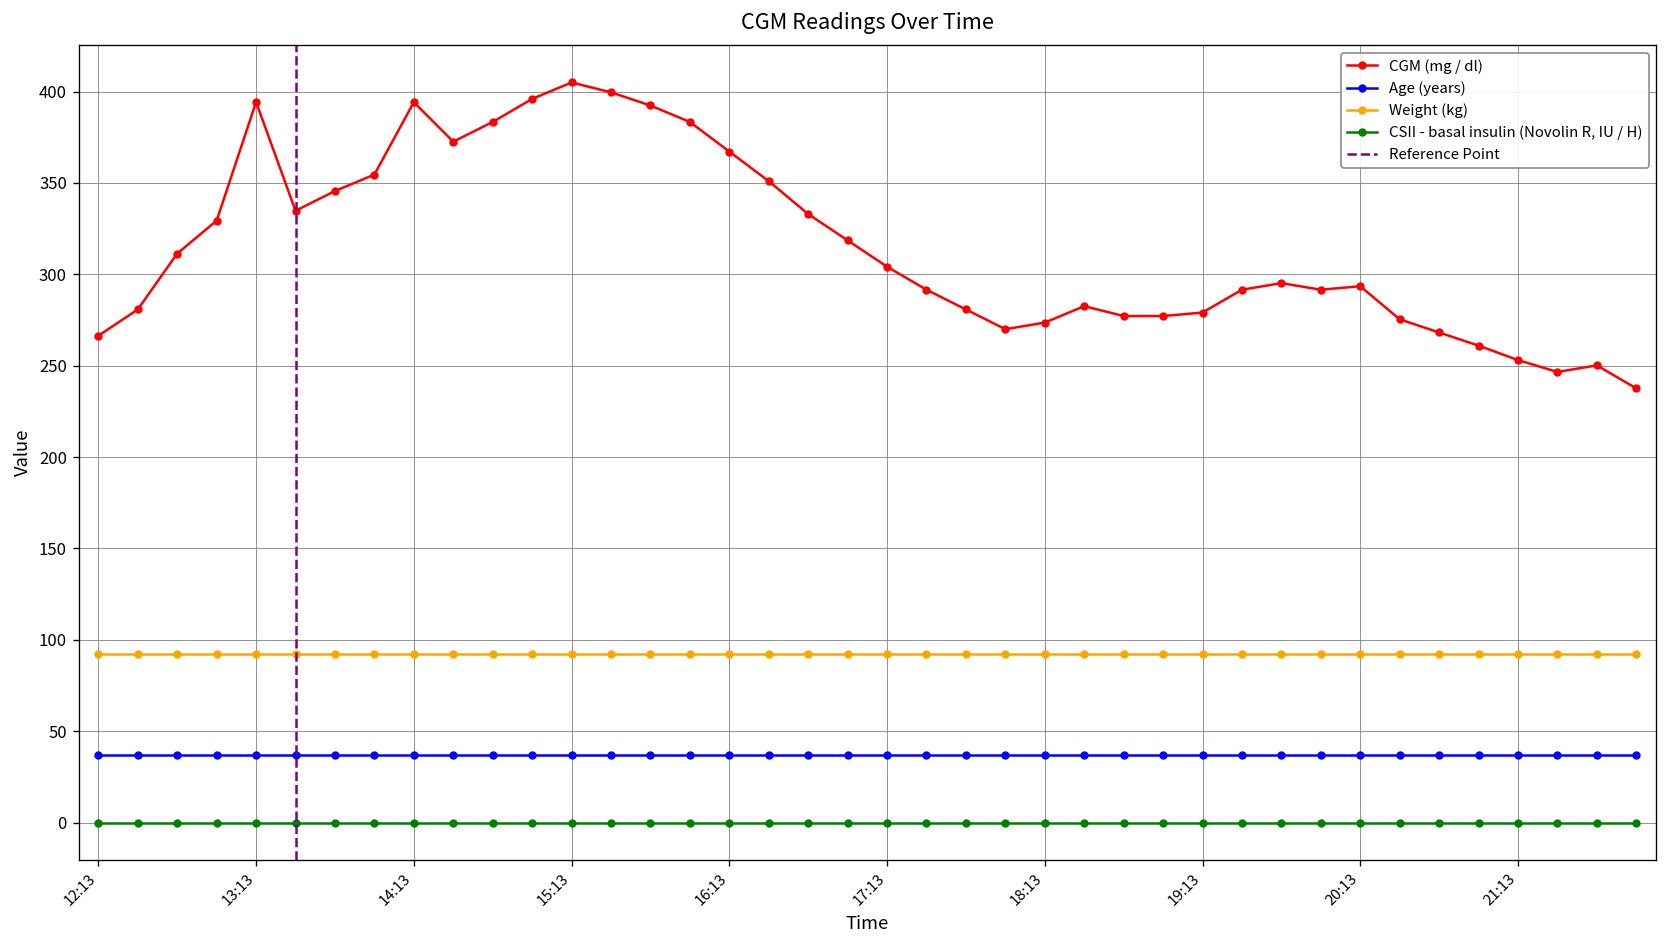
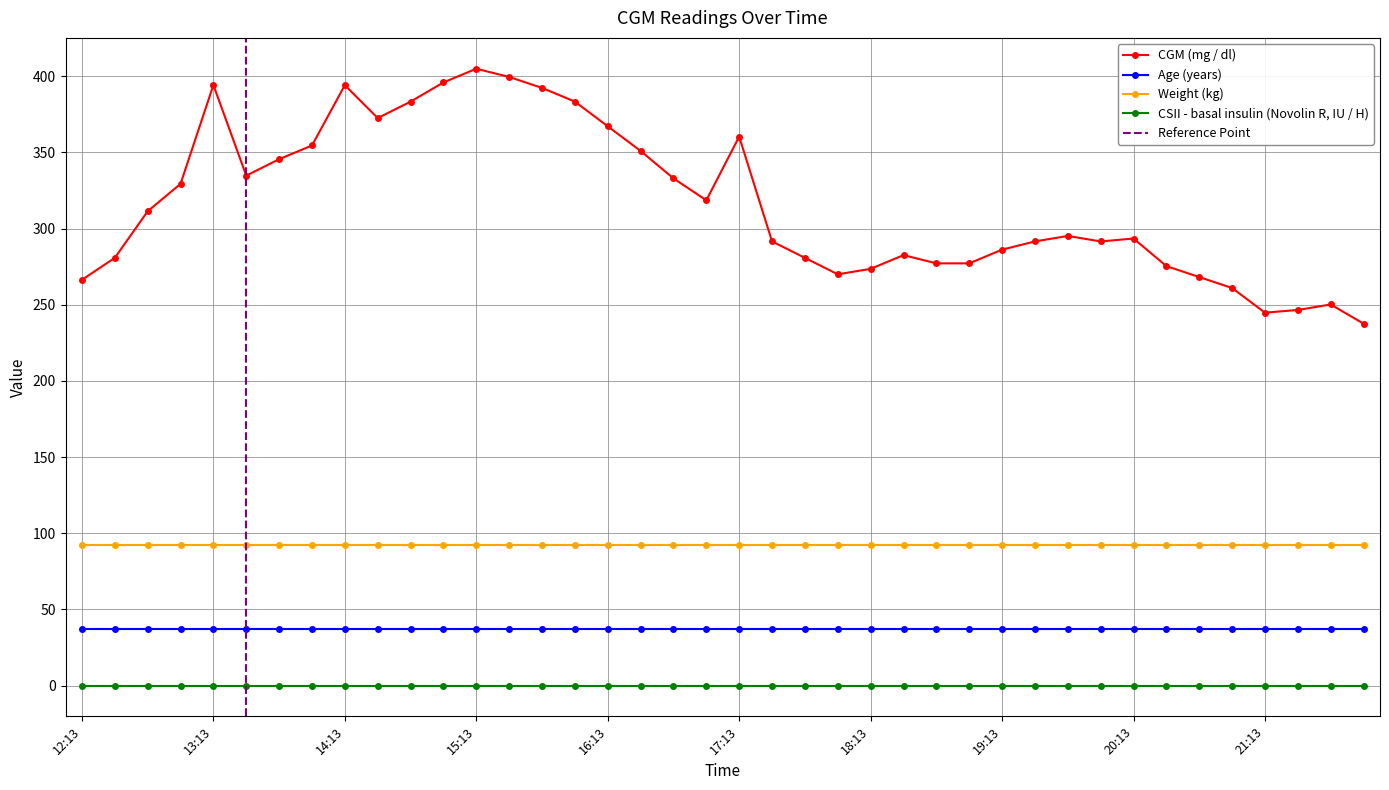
  {
    "CGM (mg / dl)": {
      "12:13": 266,
      "13:13": 394,
      "14:13": 394,
      "15:13": 405,
      "16:13": 367,
-     "17:13": 304,
+     "17:13": 360,
      "18:13": 274,
-     "19:13": 279,
+     "19:13": 286,
      "20:13": 294,
-     "21:13": 253
+     "21:13": 245
    },
    "Age (years)": {
      "12:13": 37,
      "13:13": 37,
      "14:13": 37,
      "15:13": 37,
      "16:13": 37,
      "17:13": 37,
      "18:13": 37,
      "19:13": 37,
      "20:13": 37,
      "21:13": 37
    },
    "Weight (kg)": {
      "12:13": 93,
      "13:13": 93,
      "14:13": 93,
      "15:13": 93,
      "16:13": 93,
      "17:13": 93,
      "18:13": 93,
      "19:13": 93,
      "20:13": 93,
      "21:13": 93
    },
    "CSII - basal insulin (Novolin R, IU / H)": {
      "12:13": 0,
      "13:13": 0,
      "14:13": 0,
      "15:13": 0,
      "16:13": 0,
      "17:13": 0,
      "18:13": 0,
      "19:13": 0,
      "20:13": 0,
      "21:13": 0
    }
  }
